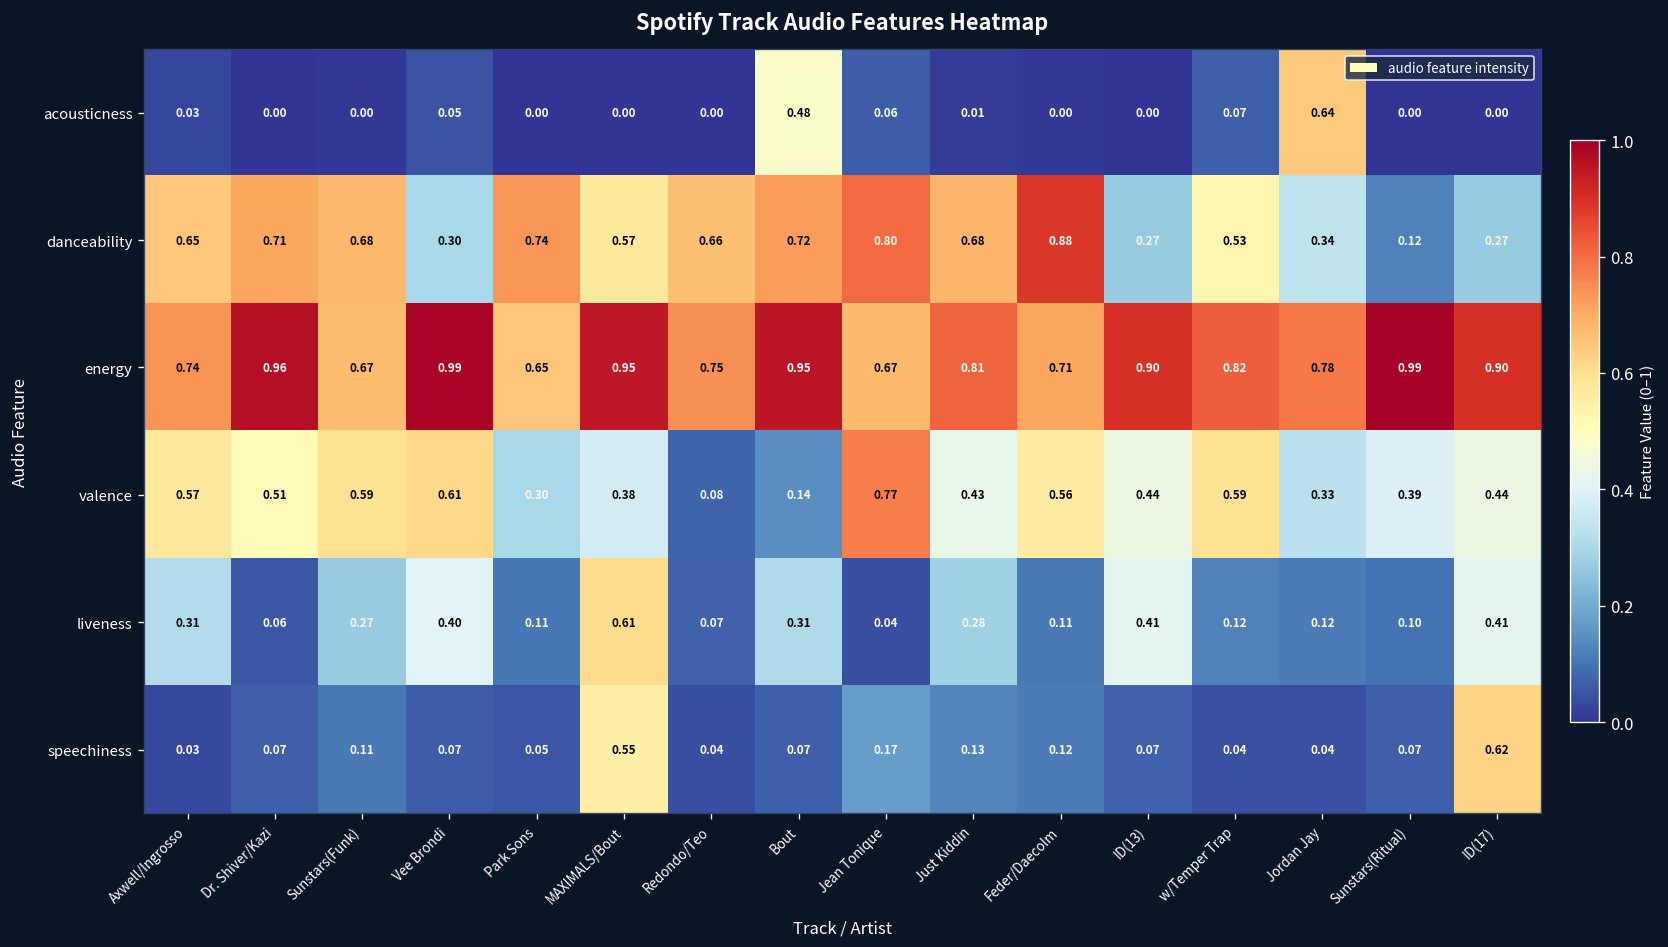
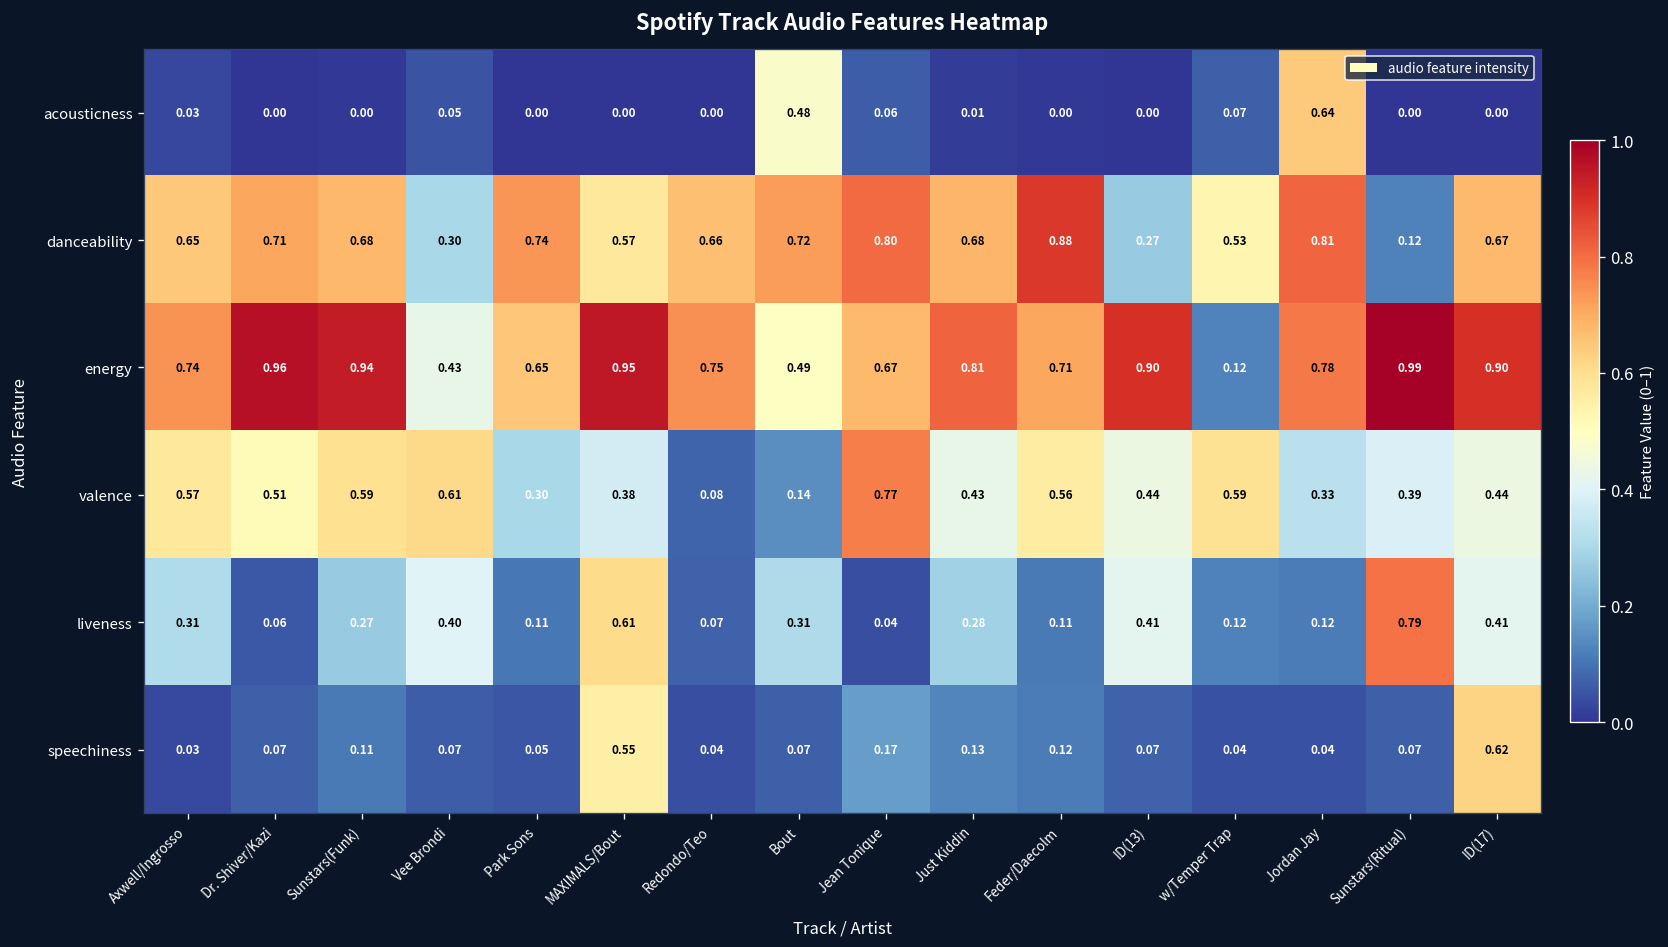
  {
    "acousticness": {
      "Axwell/Ingrosso": 0.03,
      "Dr. Shiver/Kazi": 0.00,
      "Sunstars(Funk)": 0.00,
      "Vee Brondi": 0.05,
      "Park Sons": 0.00,
      "MAXIMALS/Bout": 0.00,
      "Redondo/Teo": 0.00,
      "Bout": 0.48,
      "Jean Tonique": 0.06,
      "Just Kiddin": 0.01,
      "Feder/Daecolm": 0.00,
      "ID(13)": 0.00,
      "w/Temper Trap": 0.07,
      "Jordan Jay": 0.64,
      "Sunstars(Ritual)": 0.00,
      "ID(17)": 0.00
    },
    "danceability": {
      "Axwell/Ingrosso": 0.65,
      "Dr. Shiver/Kazi": 0.71,
      "Sunstars(Funk)": 0.68,
      "Vee Brondi": 0.30,
      "Park Sons": 0.74,
      "MAXIMALS/Bout": 0.57,
      "Redondo/Teo": 0.66,
      "Bout": 0.72,
      "Jean Tonique": 0.80,
      "Just Kiddin": 0.68,
      "Feder/Daecolm": 0.88,
      "ID(13)": 0.27,
      "w/Temper Trap": 0.53,
-     "Jordan Jay": 0.34,
+     "Jordan Jay": 0.81,
      "Sunstars(Ritual)": 0.12,
-     "ID(17)": 0.27
+     "ID(17)": 0.67
    },
    "energy": {
      "Axwell/Ingrosso": 0.74,
      "Dr. Shiver/Kazi": 0.96,
-     "Sunstars(Funk)": 0.67,
-     "Vee Brondi": 0.99,
+     "Sunstars(Funk)": 0.94,
+     "Vee Brondi": 0.43,
      "Park Sons": 0.65,
      "MAXIMALS/Bout": 0.95,
      "Redondo/Teo": 0.75,
-     "Bout": 0.95,
+     "Bout": 0.49,
      "Jean Tonique": 0.67,
      "Just Kiddin": 0.81,
      "Feder/Daecolm": 0.71,
      "ID(13)": 0.90,
-     "w/Temper Trap": 0.82,
+     "w/Temper Trap": 0.12,
      "Jordan Jay": 0.78,
      "Sunstars(Ritual)": 0.99,
      "ID(17)": 0.90
    },
    "valence": {
      "Axwell/Ingrosso": 0.57,
      "Dr. Shiver/Kazi": 0.51,
      "Sunstars(Funk)": 0.59,
      "Vee Brondi": 0.61,
      "Park Sons": 0.30,
      "MAXIMALS/Bout": 0.38,
      "Redondo/Teo": 0.08,
      "Bout": 0.14,
      "Jean Tonique": 0.77,
      "Just Kiddin": 0.43,
      "Feder/Daecolm": 0.56,
      "ID(13)": 0.44,
      "w/Temper Trap": 0.59,
      "Jordan Jay": 0.33,
      "Sunstars(Ritual)": 0.39,
      "ID(17)": 0.44
    },
    "liveness": {
      "Axwell/Ingrosso": 0.31,
      "Dr. Shiver/Kazi": 0.06,
      "Sunstars(Funk)": 0.27,
      "Vee Brondi": 0.40,
      "Park Sons": 0.11,
      "MAXIMALS/Bout": 0.61,
      "Redondo/Teo": 0.07,
      "Bout": 0.31,
      "Jean Tonique": 0.04,
      "Just Kiddin": 0.28,
      "Feder/Daecolm": 0.11,
      "ID(13)": 0.41,
      "w/Temper Trap": 0.12,
      "Jordan Jay": 0.12,
-     "Sunstars(Ritual)": 0.10,
+     "Sunstars(Ritual)": 0.79,
      "ID(17)": 0.41
    },
    "speechiness": {
      "Axwell/Ingrosso": 0.03,
      "Dr. Shiver/Kazi": 0.07,
      "Sunstars(Funk)": 0.11,
      "Vee Brondi": 0.07,
      "Park Sons": 0.05,
      "MAXIMALS/Bout": 0.55,
      "Redondo/Teo": 0.04,
      "Bout": 0.07,
      "Jean Tonique": 0.17,
      "Just Kiddin": 0.13,
      "Feder/Daecolm": 0.12,
      "ID(13)": 0.07,
      "w/Temper Trap": 0.04,
      "Jordan Jay": 0.04,
      "Sunstars(Ritual)": 0.07,
      "ID(17)": 0.62
    }
  }
